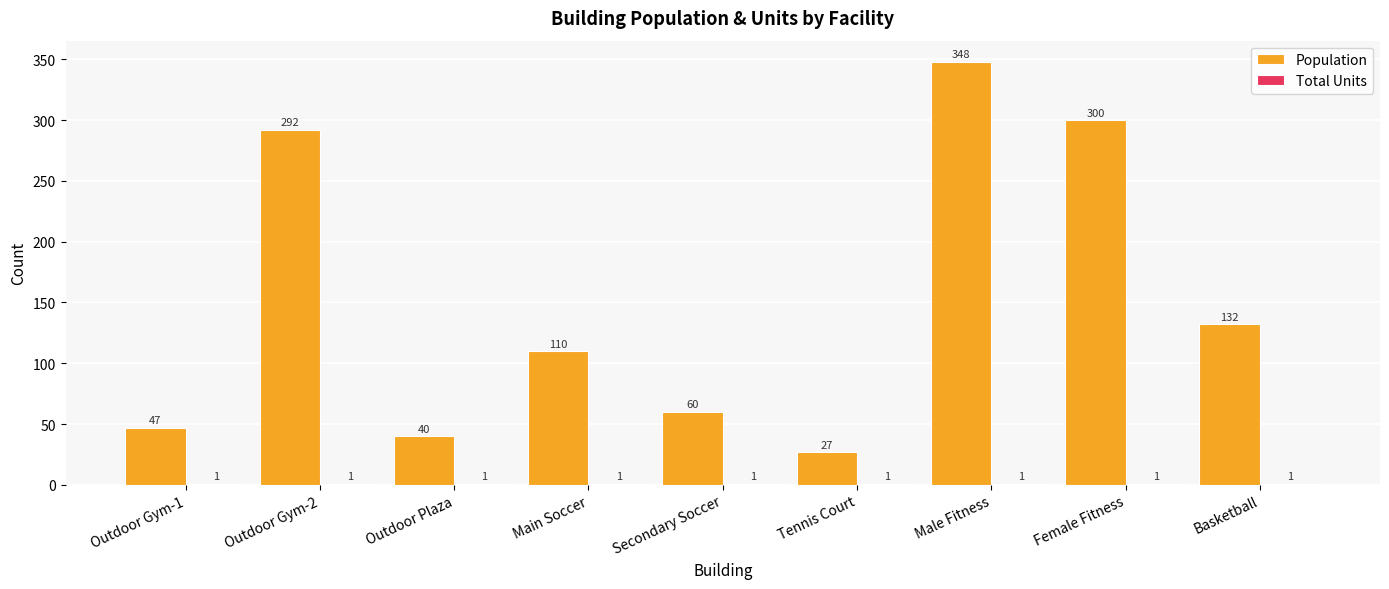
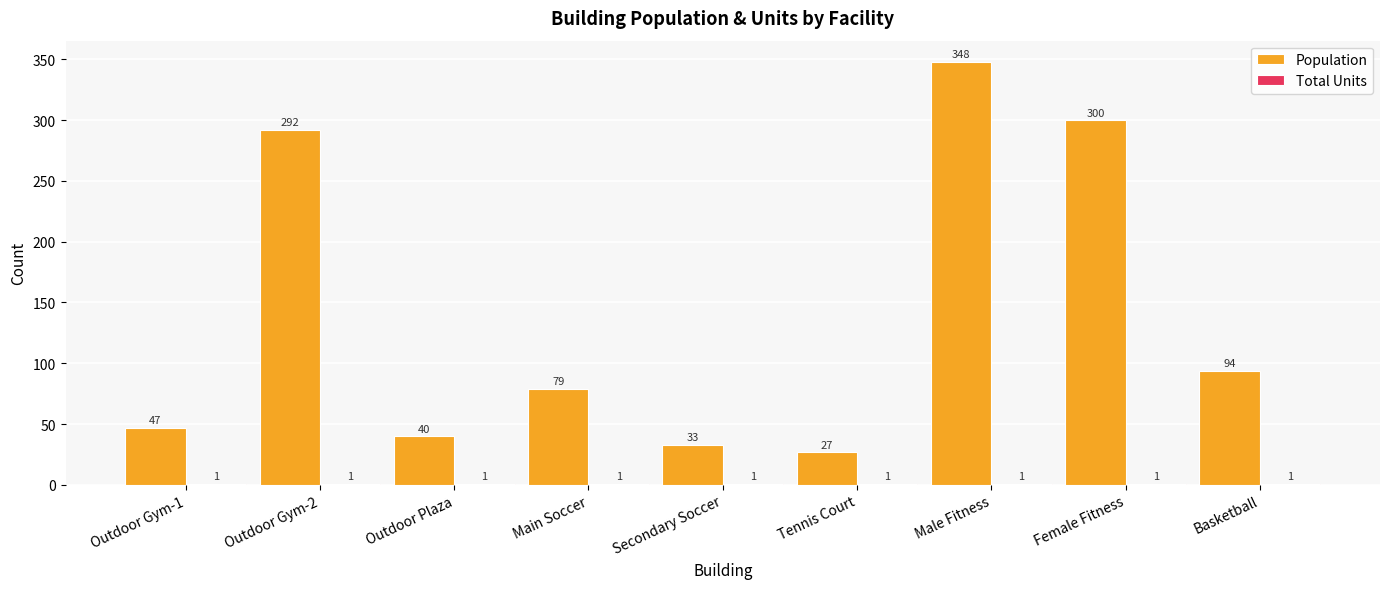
  {
    "Population": {
      "Outdoor Gym-1": 47,
      "Outdoor Gym-2": 292,
      "Outdoor Plaza": 40,
-     "Main Soccer": 110,
-     "Secondary Soccer": 60,
+     "Main Soccer": 79,
+     "Secondary Soccer": 33,
      "Tennis Court": 27,
      "Male Fitness": 348,
      "Female Fitness": 300,
-     "Basketball": 132
+     "Basketball": 94
    },
    "Total Units": {
      "Outdoor Gym-1": 1,
      "Outdoor Gym-2": 1,
      "Outdoor Plaza": 1,
      "Main Soccer": 1,
      "Secondary Soccer": 1,
      "Tennis Court": 1,
      "Male Fitness": 1,
      "Female Fitness": 1,
      "Basketball": 1
    }
  }
